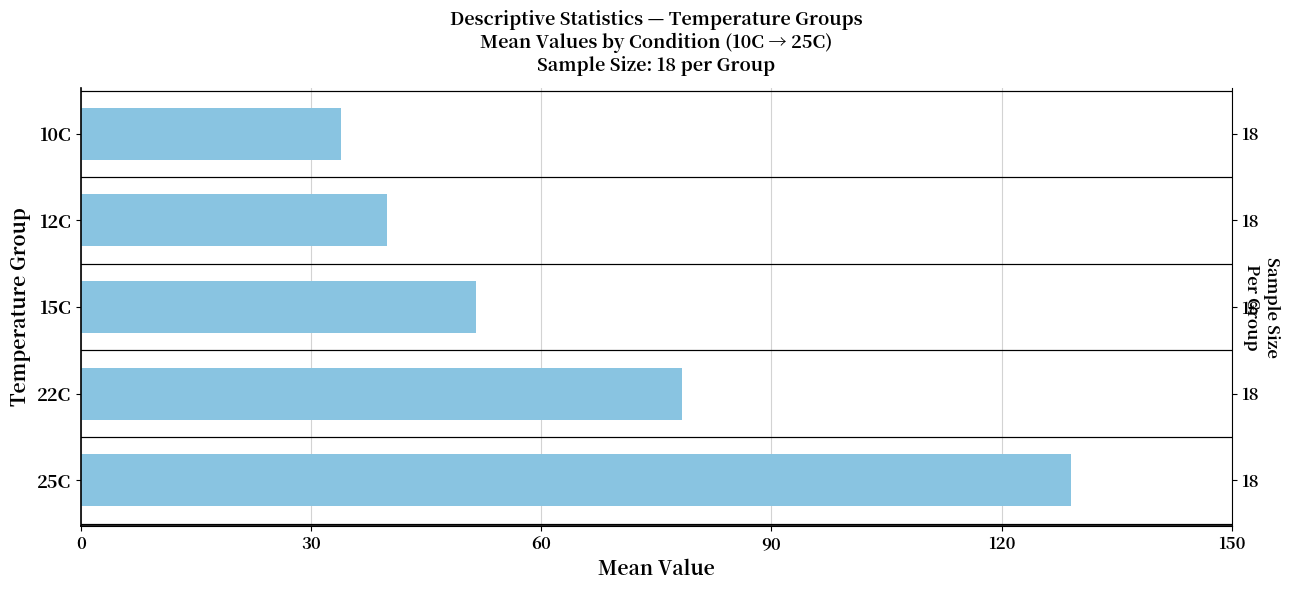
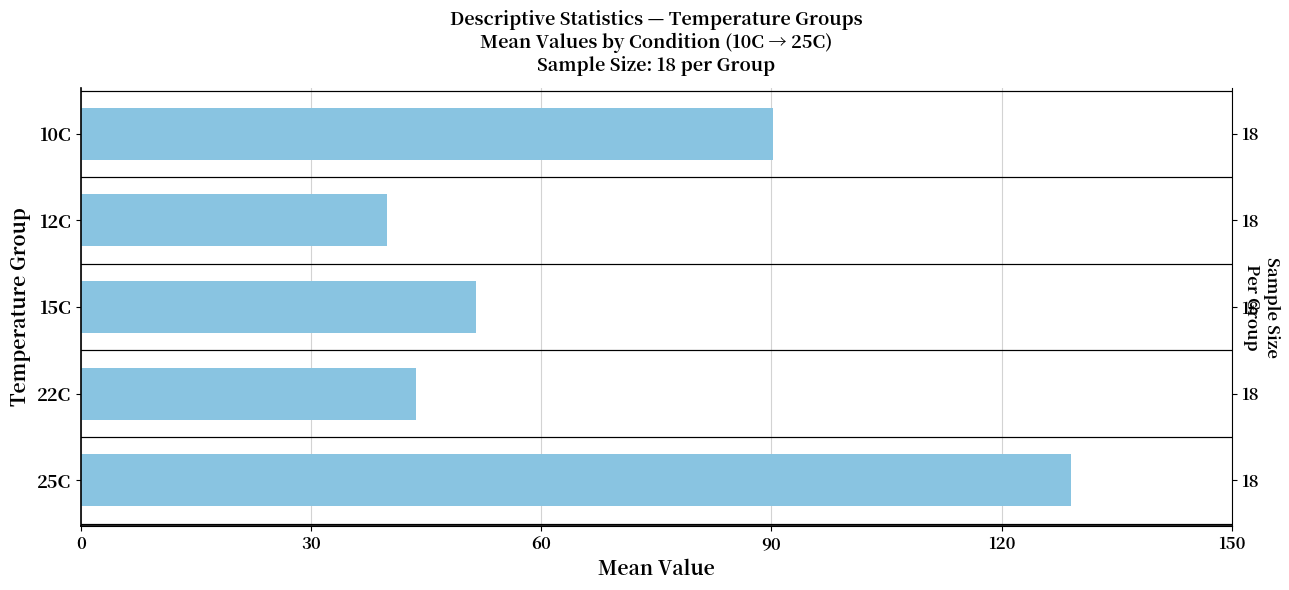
  {
-   "10C": 34,
+   "10C": 90,
    "12C": 40,
    "15C": 51,
-   "22C": 78,
+   "22C": 44,
    "25C": 129
  }
